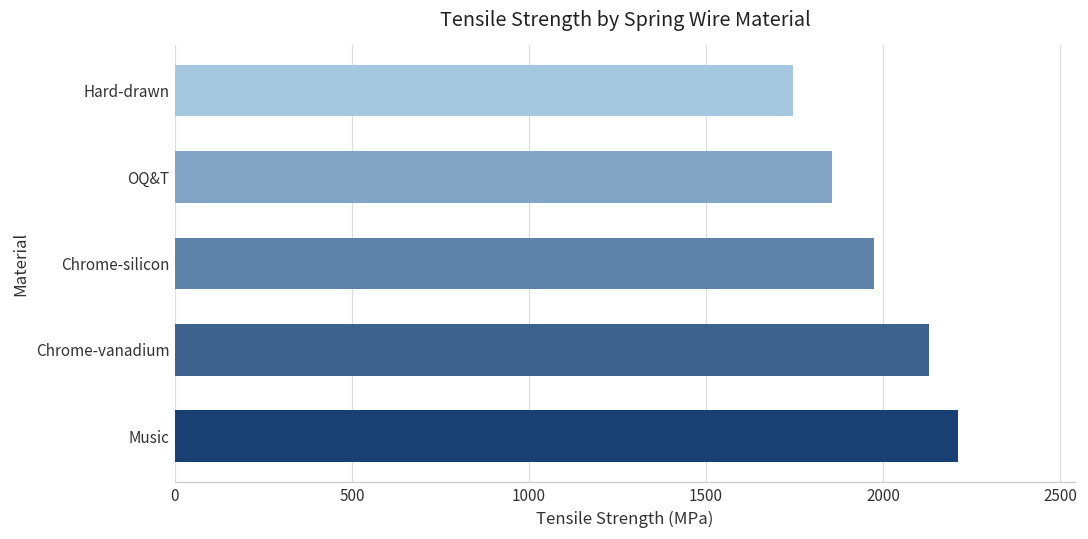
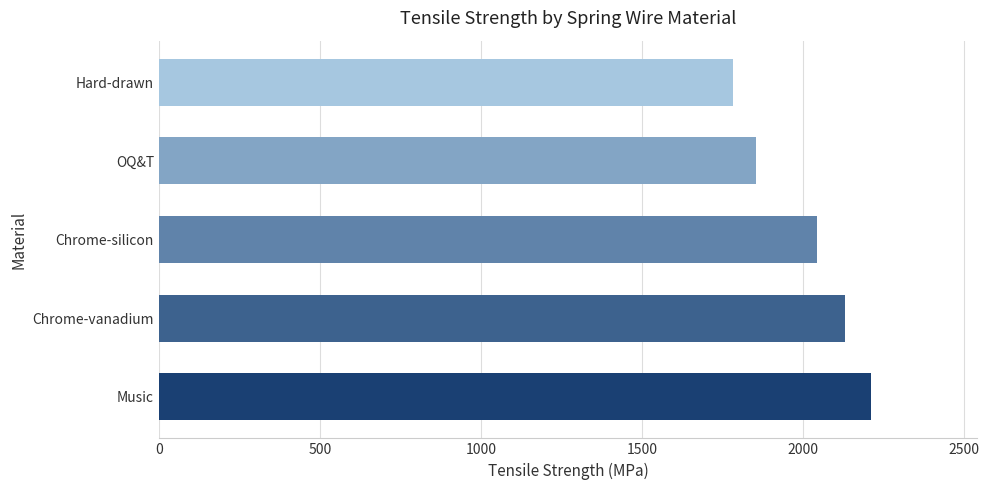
  {
-   "Hard-drawn": 1750,
+   "Hard-drawn": 1780,
    "OQ&T": 1860,
-   "Chrome-silicon": 1970,
+   "Chrome-silicon": 2040,
    "Chrome-vanadium": 2130,
    "Music": 2210
  }
